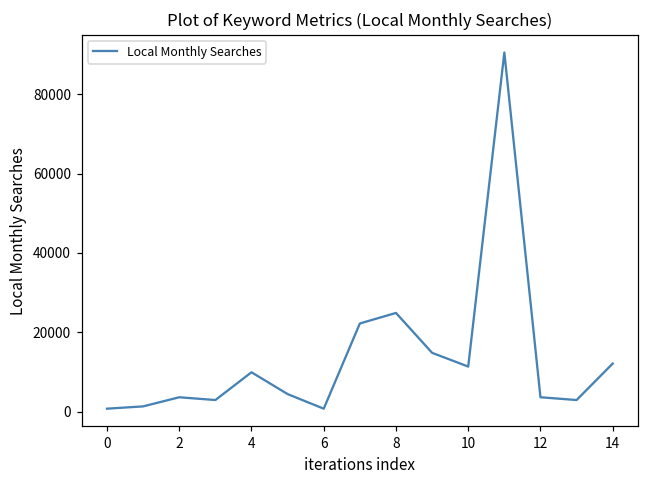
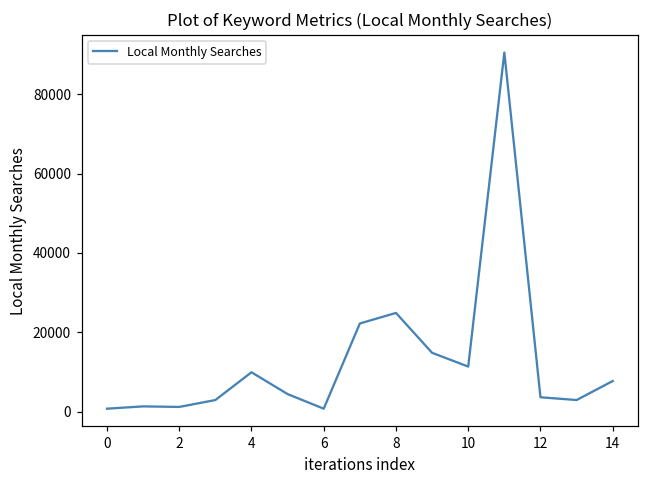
  {
    "0": 1000,
-   "2": 4000,
+   "2": 1000,
    "4": 10000,
    "6": 1000,
    "8": 25000,
    "10": 11000,
    "12": 4000,
-   "14": 12000
+   "14": 8000
  }
